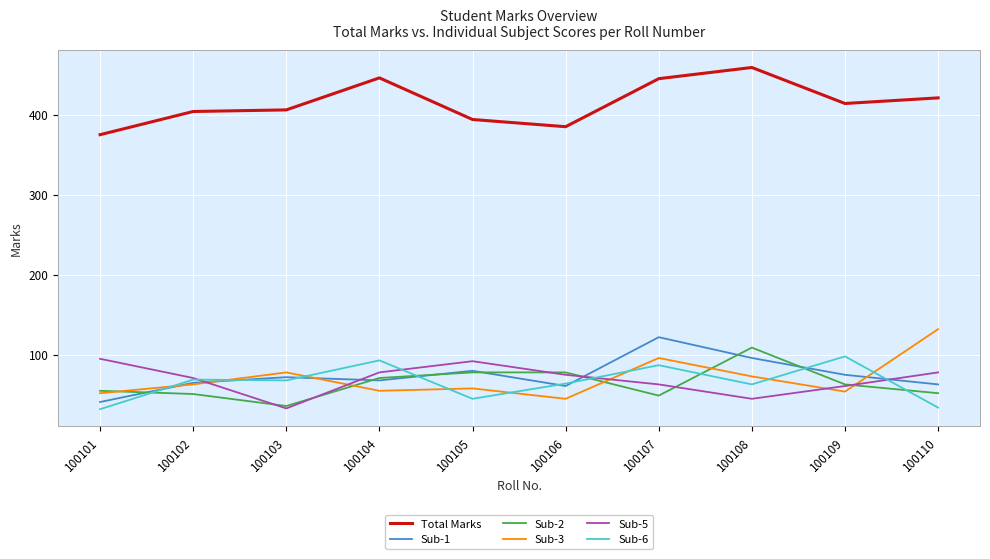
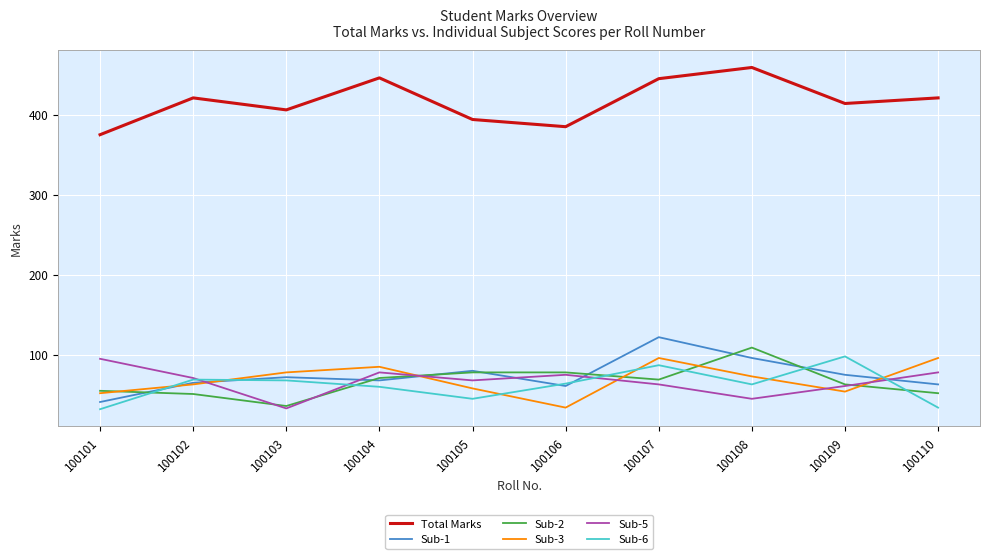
  {
    "Total Marks": {
      "100101": 380,
-     "100102": 400,
+     "100102": 420,
      "100103": 410,
      "100104": 450,
      "100105": 390,
      "100106": 390,
      "100107": 450,
      "100108": 460,
      "100109": 410,
      "100110": 420
    },
    "Sub-1": {
      "100101": 40,
      "100103": 70,
      "100107": 120,
      "100108": 100,
      "100109": 80,
      "100110": 60
    },
    "Sub-2": {
      "100102": 50,
-     "100107": 50,
+     "100107": 70,
      "100108": 110,
      "100110": 50
    },
    "Sub-3": {
      "100103": 80,
-     "100104": 60,
+     "100104": 90,
      "100105": 60,
-     "100106": 50,
+     "100106": 30,
      "100107": 100,
      "100108": 70,
      "100109": 50,
-     "100110": 130
+     "100110": 100
    },
    "Sub-5": {
      "100101": 100,
      "100104": 80,
-     "100105": 90,
+     "100105": 70,
      "100107": 60,
      "100108": 50,
      "100110": 80
    },
    "Sub-6": {
      "100101": 30,
      "100103": 70,
-     "100104": 90,
+     "100104": 60,
      "100105": 50,
      "100107": 90,
      "100108": 60,
      "100109": 100,
      "100110": 30
    }
  }
